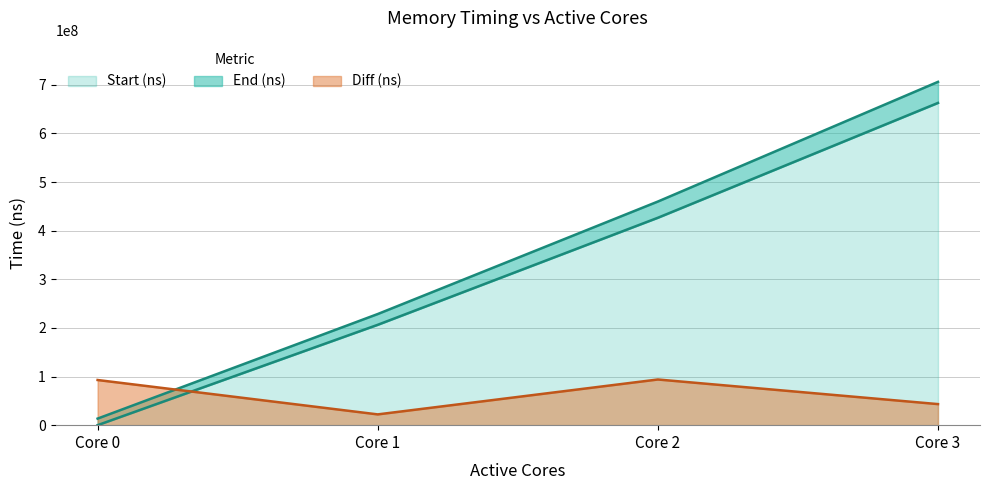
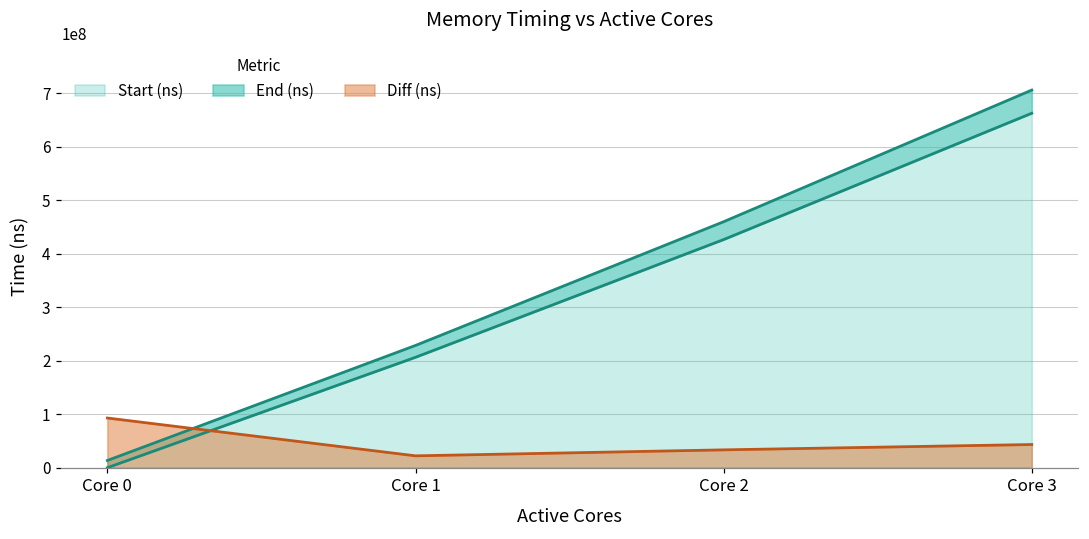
  {
    "Diff (ns)": {
      "Core 0": 90000000,
      "Core 1": 20000000,
-     "Core 2": 90000000,
+     "Core 2": 30000000,
      "Core 3": 40000000
    }
  }
